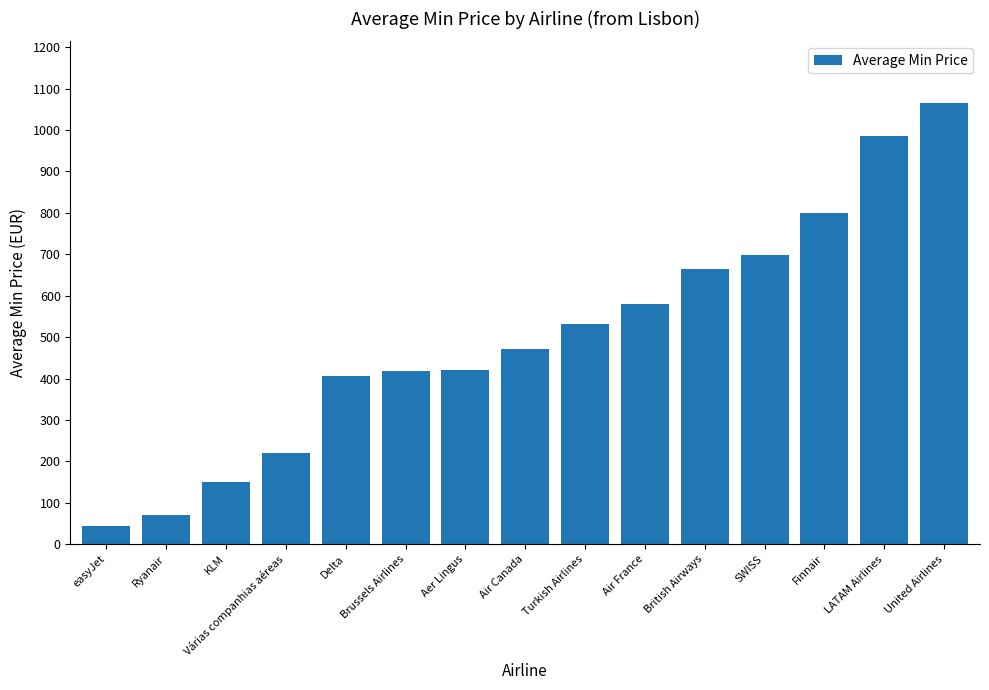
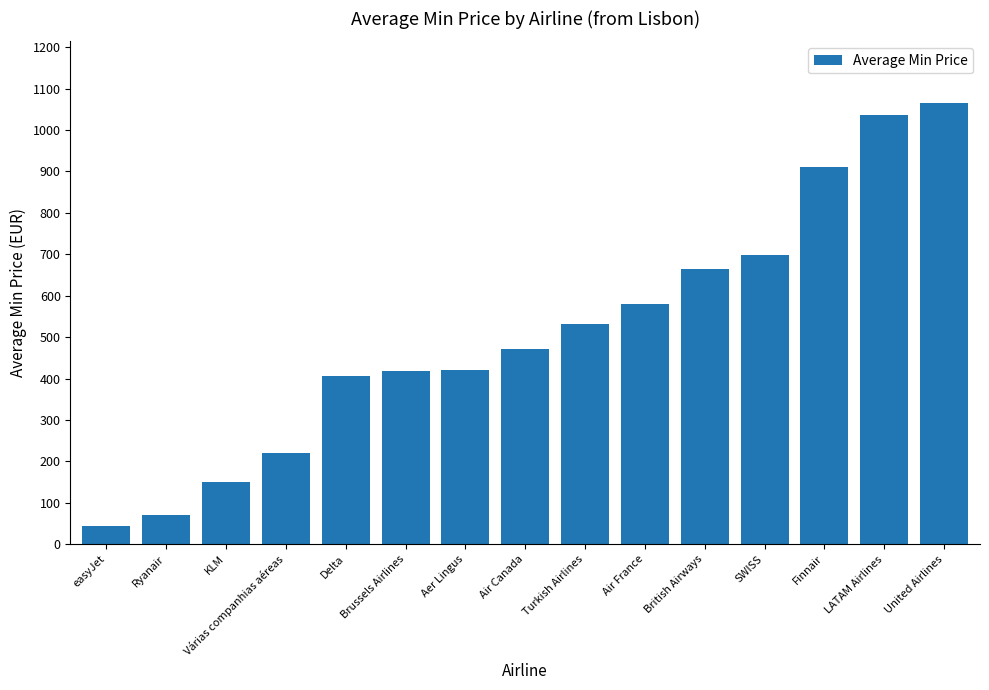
  {
    "easyJet": 40,
    "Ryanair": 70,
    "KLM": 150,
    "Várias companhias aéreas": 220,
    "Delta": 410,
    "Brussels Airlines": 420,
    "Aer Lingus": 420,
    "Air Canada": 470,
    "Turkish Airlines": 530,
    "Air France": 580,
    "British Airways": 670,
    "SWISS": 700,
-   "Finnair": 800,
-   "LATAM Airlines": 990,
+   "Finnair": 910,
+   "LATAM Airlines": 1040,
    "United Airlines": 1060
  }
